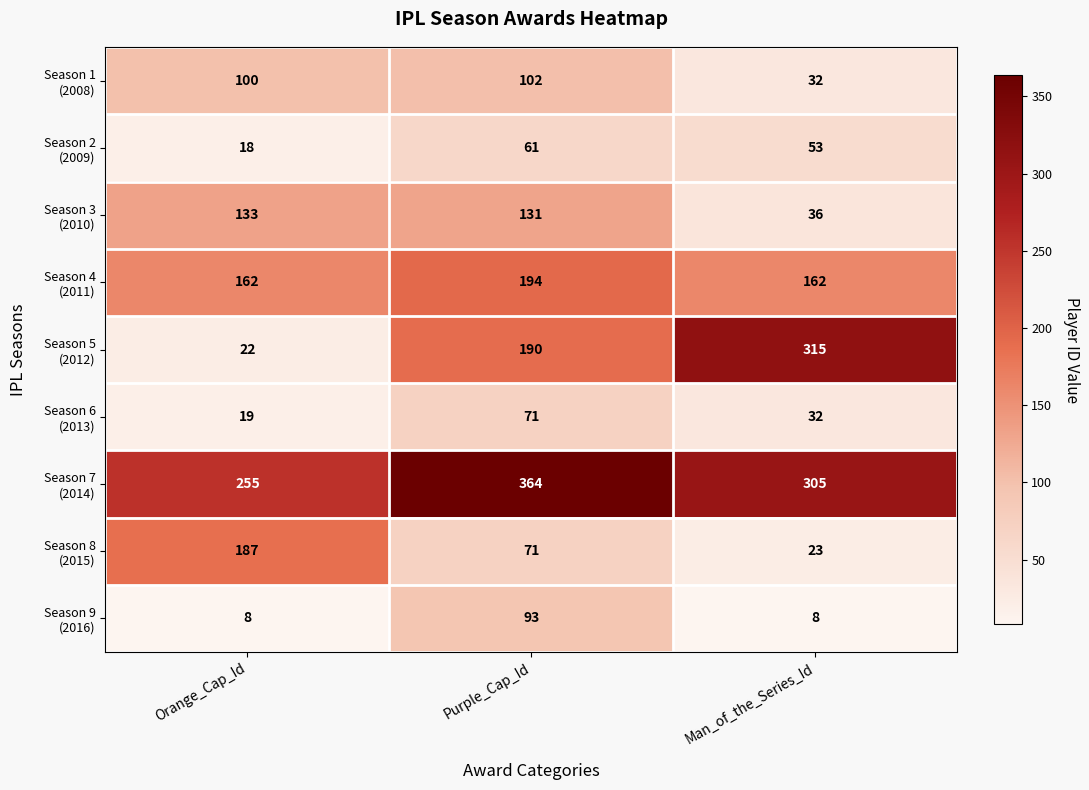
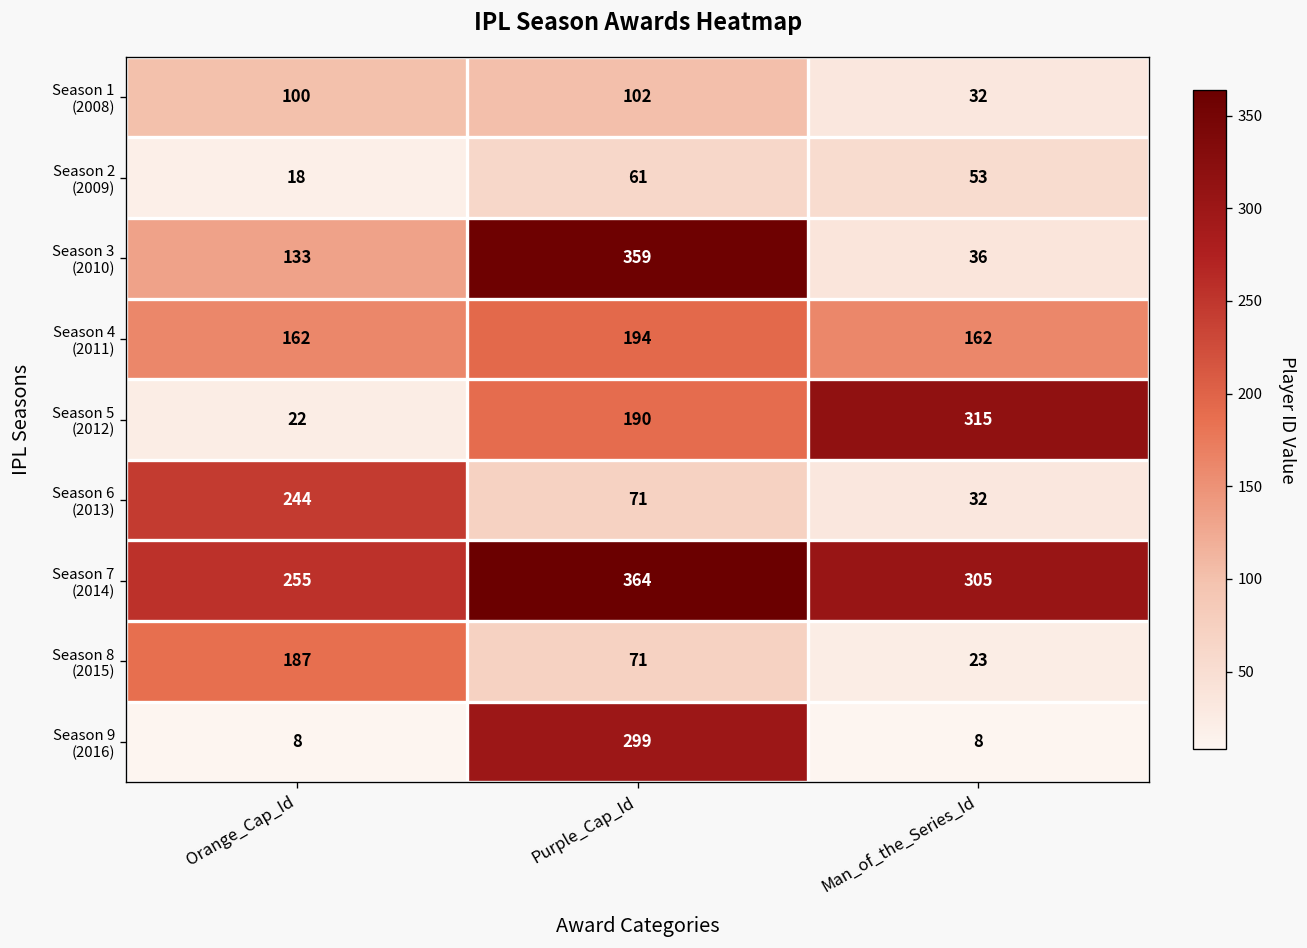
  {
    "Season 1 (2008)": {
      "Orange_Cap_Id": 100,
      "Purple_Cap_Id": 102,
      "Man_of_the_Series_Id": 32
    },
    "Season 2 (2009)": {
      "Orange_Cap_Id": 18,
      "Purple_Cap_Id": 61,
      "Man_of_the_Series_Id": 53
    },
    "Season 3 (2010)": {
      "Orange_Cap_Id": 133,
-     "Purple_Cap_Id": 131,
+     "Purple_Cap_Id": 359,
      "Man_of_the_Series_Id": 36
    },
    "Season 4 (2011)": {
      "Orange_Cap_Id": 162,
      "Purple_Cap_Id": 194,
      "Man_of_the_Series_Id": 162
    },
    "Season 5 (2012)": {
      "Orange_Cap_Id": 22,
      "Purple_Cap_Id": 190,
      "Man_of_the_Series_Id": 315
    },
    "Season 6 (2013)": {
-     "Orange_Cap_Id": 19,
+     "Orange_Cap_Id": 244,
      "Purple_Cap_Id": 71,
      "Man_of_the_Series_Id": 32
    },
    "Season 7 (2014)": {
      "Orange_Cap_Id": 255,
      "Purple_Cap_Id": 364,
      "Man_of_the_Series_Id": 305
    },
    "Season 8 (2015)": {
      "Orange_Cap_Id": 187,
      "Purple_Cap_Id": 71,
      "Man_of_the_Series_Id": 23
    },
    "Season 9 (2016)": {
      "Orange_Cap_Id": 8,
-     "Purple_Cap_Id": 93,
+     "Purple_Cap_Id": 299,
      "Man_of_the_Series_Id": 8
    }
  }
